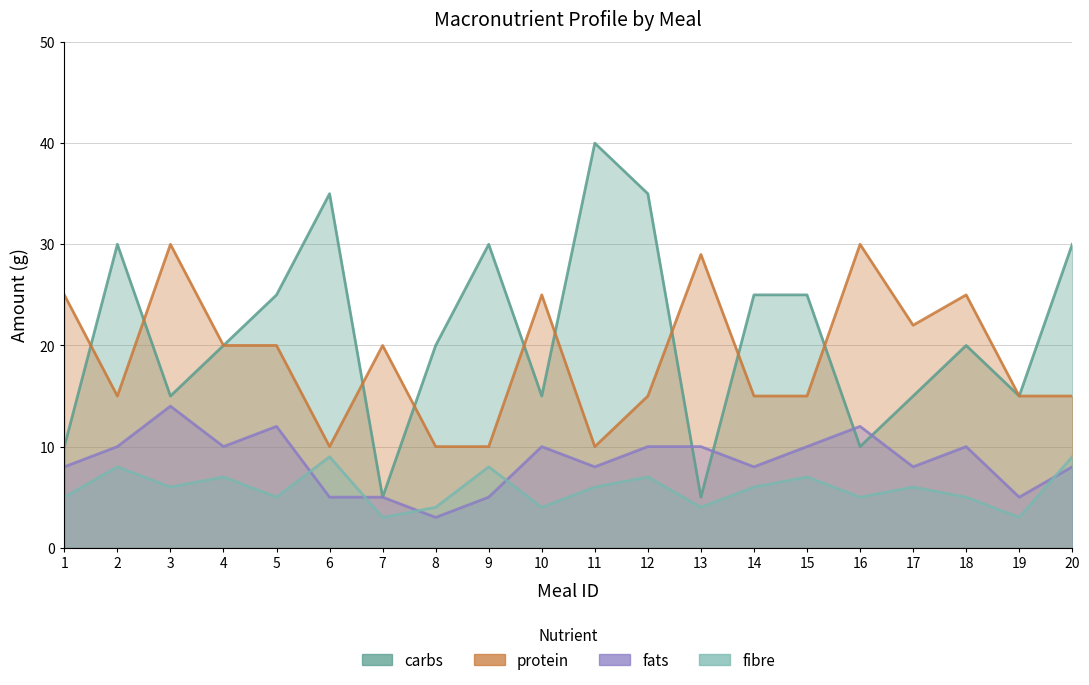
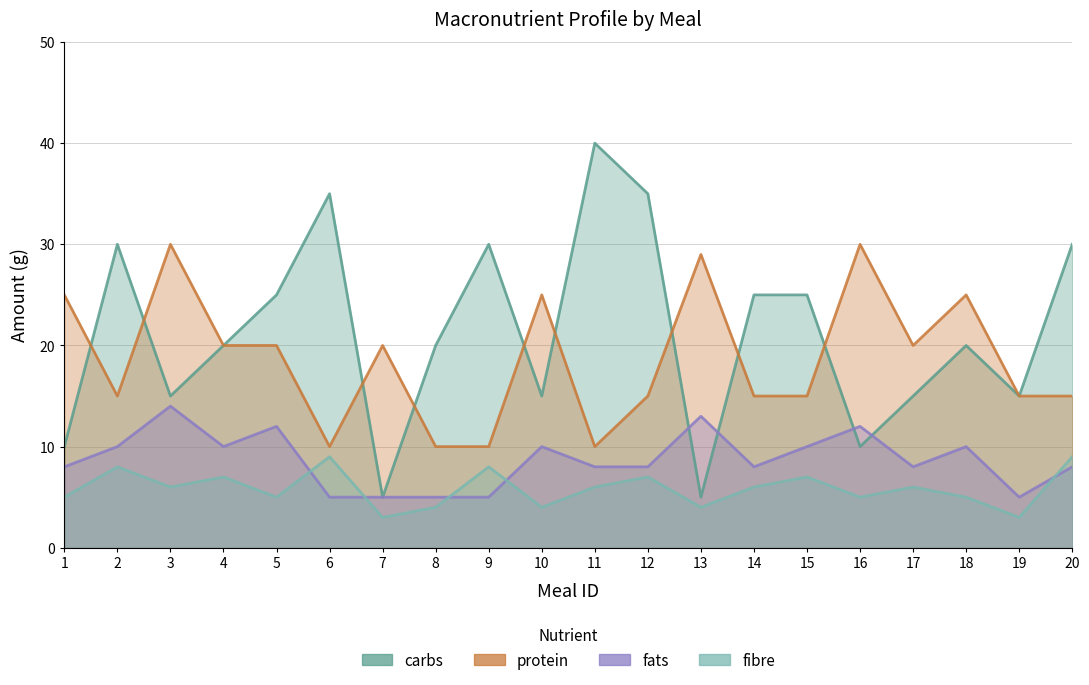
  {
    "protein": {
      "1": 25,
      "2": 15,
      "3": 30,
      "5": 20,
      "6": 10,
      "7": 20,
      "8": 10,
      "9": 10,
      "10": 25,
      "11": 10,
      "12": 15,
      "13": 29,
      "14": 15,
      "15": 15,
      "16": 30,
-     "17": 22,
+     "17": 20,
      "18": 25,
      "20": 15
    },
    "fats": {
      "1": 8,
      "2": 10,
      "3": 14,
      "4": 10,
      "5": 12,
      "6": 5,
-     "8": 3,
+     "8": 5,
      "9": 5,
      "10": 10,
      "11": 8,
-     "12": 10,
-     "13": 10,
+     "12": 8,
+     "13": 13,
      "14": 8,
      "15": 10,
      "16": 12,
      "17": 8,
      "18": 10,
      "19": 5,
      "20": 8
    }
  }
